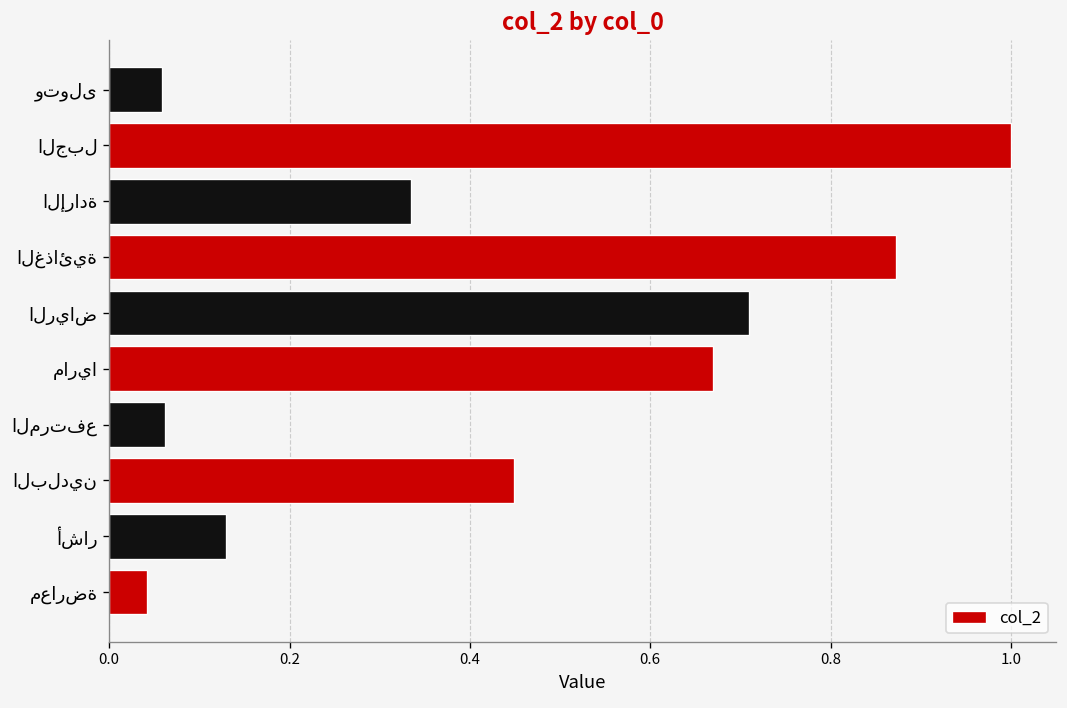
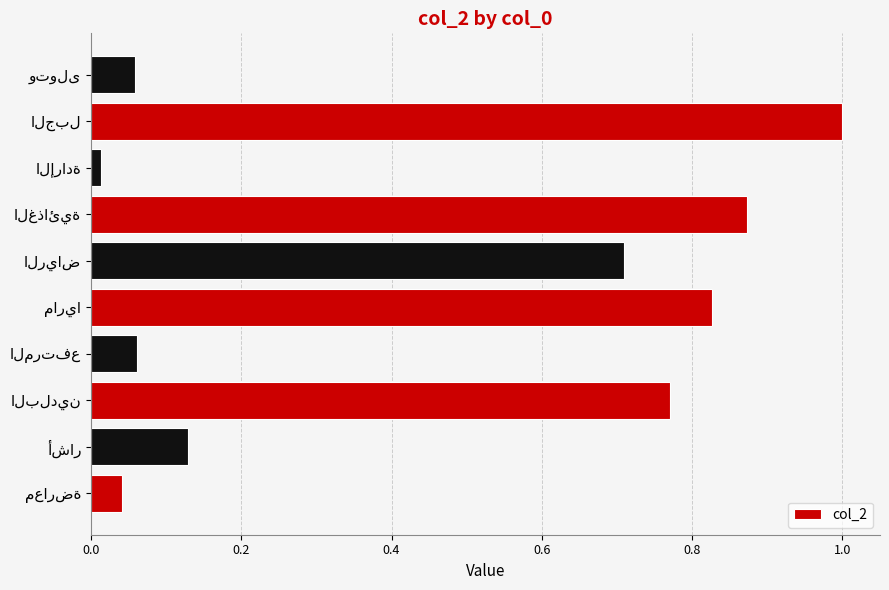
  {
    "وتولى": 0.06,
    "الجبل": 1.00,
-   "الإرادة": 0.34,
+   "الإرادة": 0.01,
    "الغذائية": 0.87,
    "الرياض": 0.71,
-   "ماريا": 0.67,
+   "ماريا": 0.83,
    "المرتفع": 0.06,
-   "البلدين": 0.45,
+   "البلدين": 0.77,
    "أشار": 0.13,
    "معارضة": 0.04
  }
